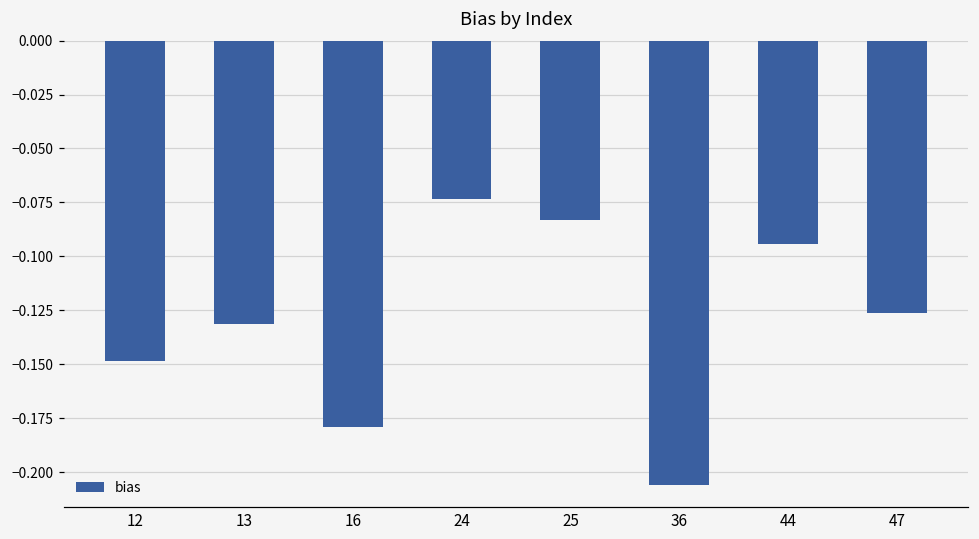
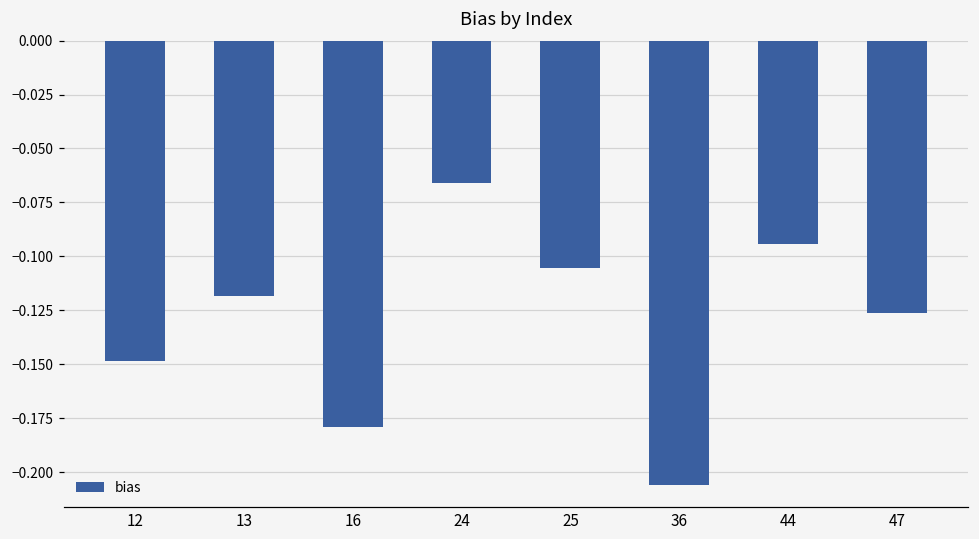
  {
    "12": -0.148,
-   "13": -0.132,
+   "13": -0.118,
    "16": -0.179,
-   "24": -0.074,
-   "25": -0.083,
+   "24": -0.066,
+   "25": -0.105,
    "36": -0.206,
    "44": -0.094,
    "47": -0.126
  }
